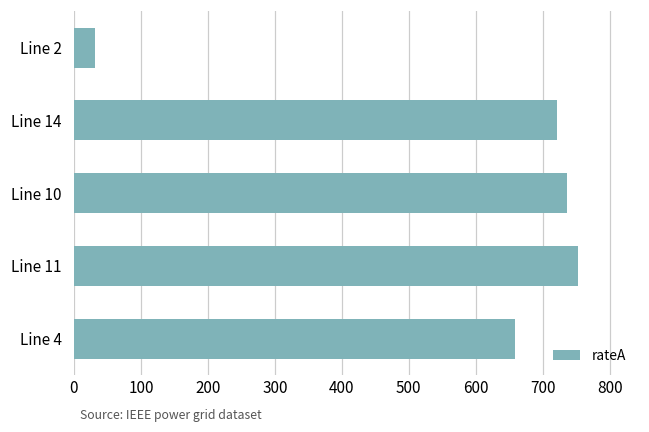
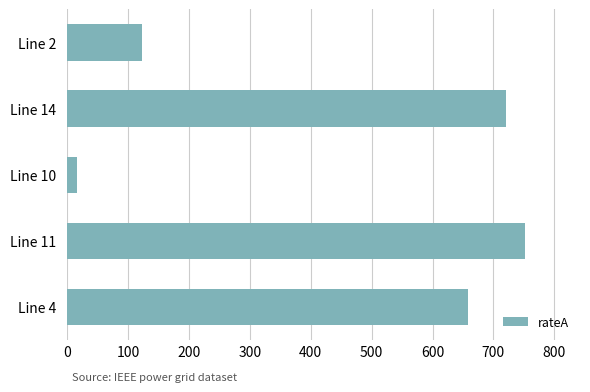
  {
-   "Line 2": 30,
+   "Line 2": 120,
    "Line 14": 720,
-   "Line 10": 740,
+   "Line 10": 20,
    "Line 11": 750,
    "Line 4": 660
  }
